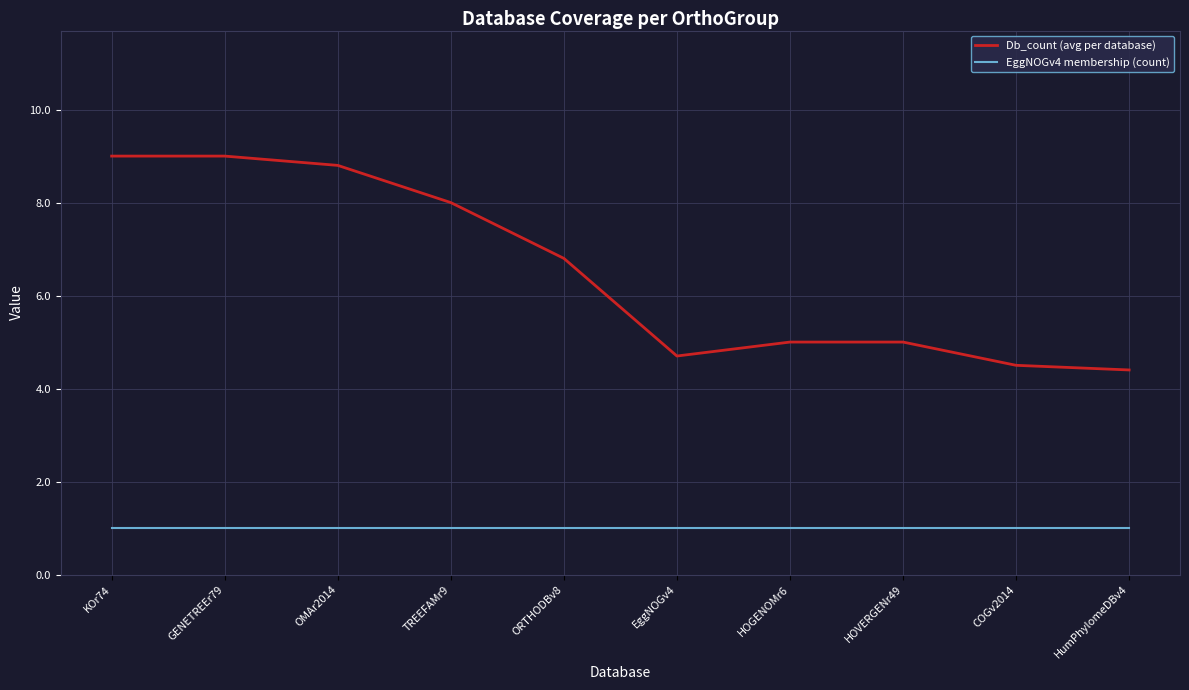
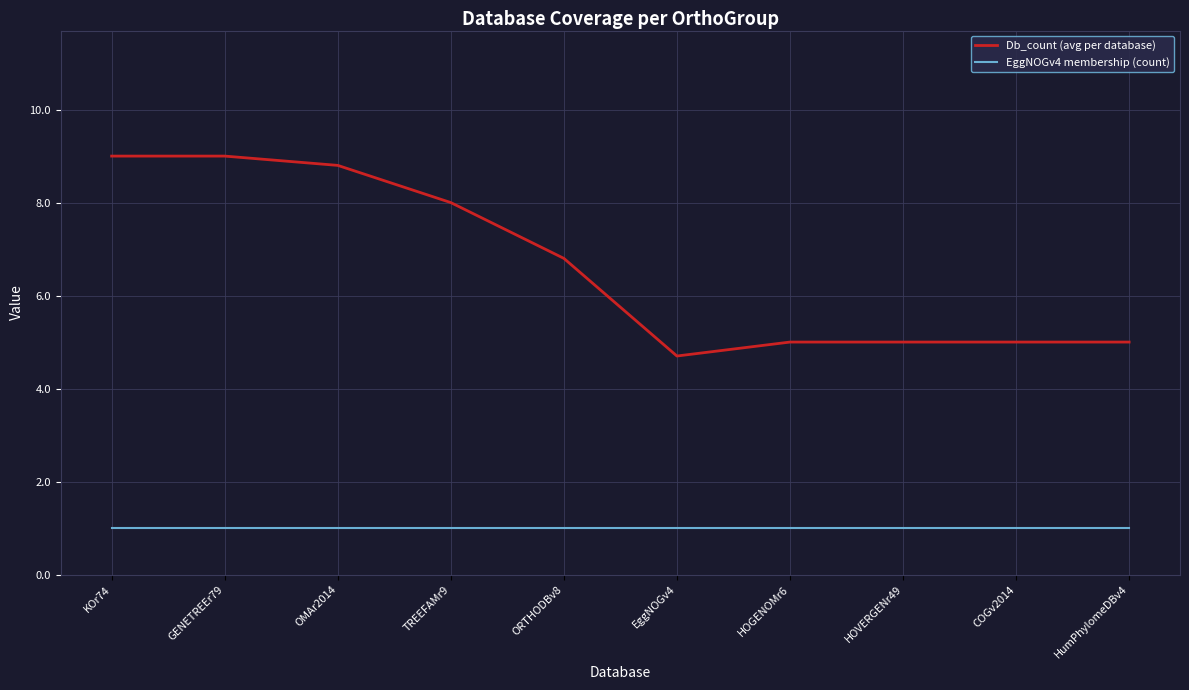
  {
    "Db_count (avg per database)": {
      "KOr74": 9.0,
      "GENETREEr79": 9.0,
      "OMAr2014": 8.8,
      "TREEFAMr9": 8.0,
      "ORTHODBv8": 6.8,
      "EggNOGv4": 4.7,
      "HOGENOMr6": 5.0,
      "HOVERGENr49": 5.0,
-     "COGv2014": 4.5,
-     "HumPhylomeDBv4": 4.4
+     "COGv2014": 5.0,
+     "HumPhylomeDBv4": 5.0
    },
    "EggNOGv4 membership (count)": {
      "KOr74": 1.0,
      "GENETREEr79": 1.0,
      "OMAr2014": 1.0,
      "TREEFAMr9": 1.0,
      "ORTHODBv8": 1.0,
      "EggNOGv4": 1.0,
      "HOGENOMr6": 1.0,
      "HOVERGENr49": 1.0,
      "COGv2014": 1.0,
      "HumPhylomeDBv4": 1.0
    }
  }
